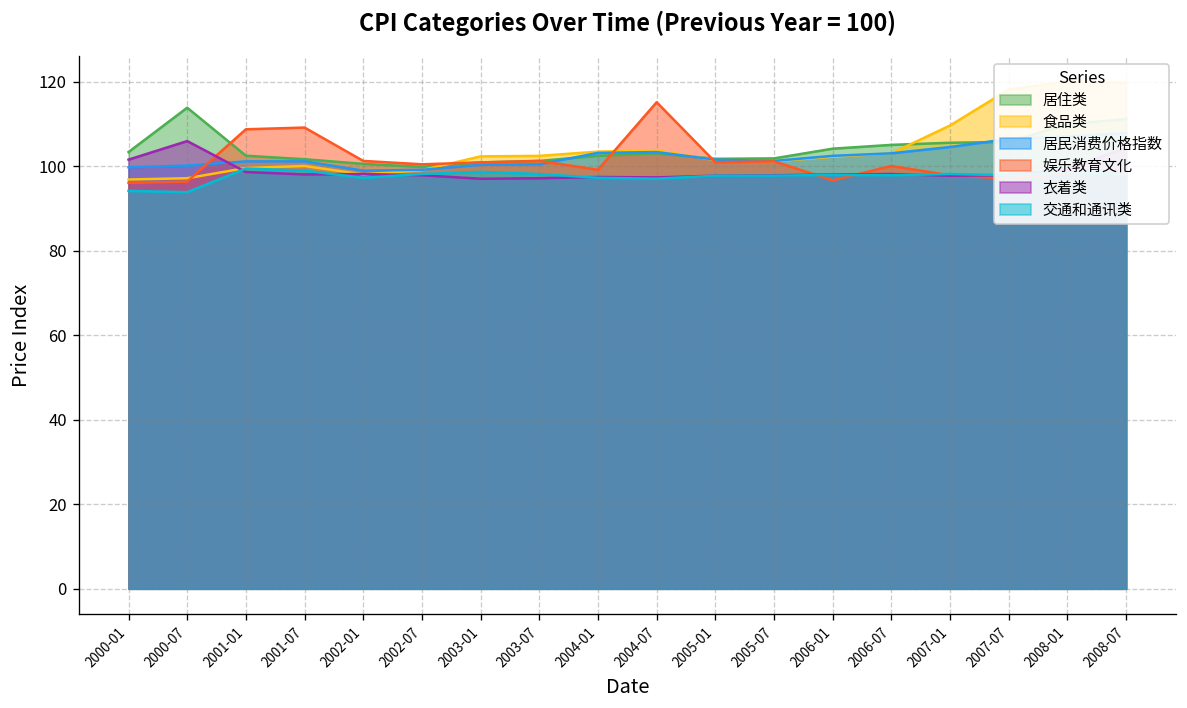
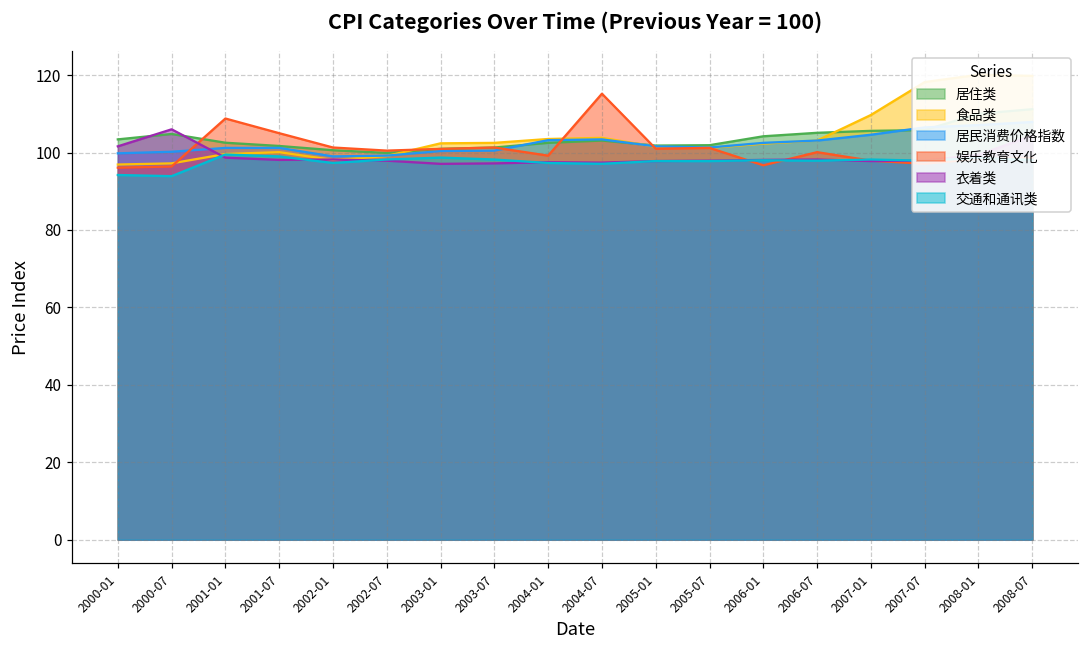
  {
    "居住类": {
      "2000-01": 103,
-     "2000-07": 114,
+     "2000-07": 105,
      "2001-01": 103,
      "2006-01": 104,
      "2006-07": 105,
      "2007-01": 106
    },
    "食品类": {
      "2000-01": 97,
      "2000-07": 97,
      "2001-07": 100,
      "2003-01": 102,
      "2003-07": 103,
      "2007-01": 110
    },
    "娱乐教育文化": {
      "2000-01": 96,
      "2000-07": 96,
      "2001-01": 109,
-     "2001-07": 109,
+     "2001-07": 105,
      "2004-01": 99,
      "2004-07": 115,
      "2006-01": 97,
      "2006-07": 100
    },
    "衣着类": {
      "2000-01": 102,
      "2000-07": 106,
      "2001-01": 99,
      "2001-07": 98,
      "2003-01": 97,
      "2003-07": 97
    }
  }
